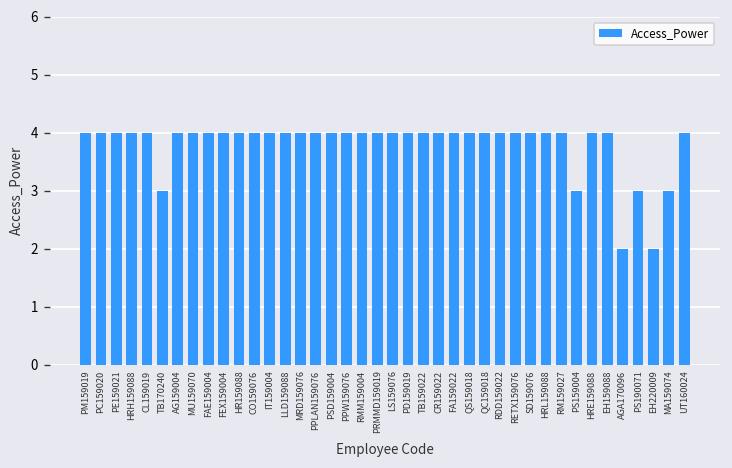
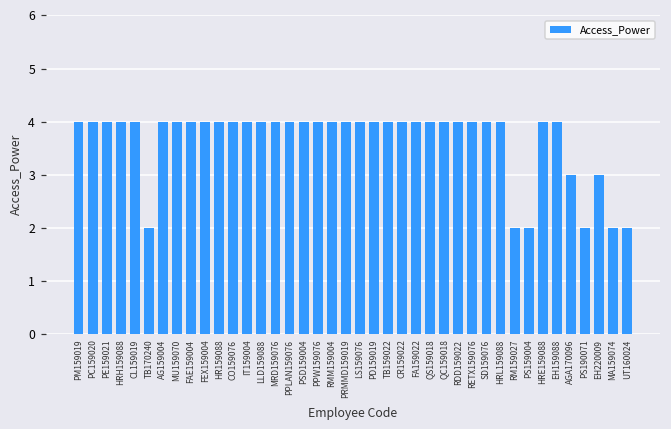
  {
    "PM159019": 4,
    "PC159020": 4,
    "PE159021": 4,
    "HRH159088": 4,
    "CL159019": 4,
-   "TB170240": 3,
+   "TB170240": 2,
    "AG159004": 4,
    "MU159070": 4,
    "FAE159004": 4,
    "FEX159004": 4,
    "HR159088": 4,
    "CO159076": 4,
    "IT159004": 4,
    "LLD159088": 4,
    "MRD159076": 4,
    "PPLAN159076": 4,
    "PSD159004": 4,
    "PPW159076": 4,
    "RMM159004": 4,
    "PRMMD159019": 4,
    "LS159076": 4,
    "PD159019": 4,
    "TB159022": 4,
    "CR159022": 4,
    "FA159022": 4,
    "QS159018": 4,
    "QC159018": 4,
    "RDD159022": 4,
    "RETX159076": 4,
    "SD159076": 4,
    "HRL159088": 4,
-   "RM159027": 4,
-   "PS159004": 3,
+   "RM159027": 2,
+   "PS159004": 2,
    "HRE159088": 4,
    "EH159088": 4,
-   "AGA170096": 2,
-   "PS190071": 3,
-   "EH220009": 2,
-   "MA159074": 3,
-   "UT160024": 4
+   "AGA170096": 3,
+   "PS190071": 2,
+   "EH220009": 3,
+   "MA159074": 2,
+   "UT160024": 2
  }
